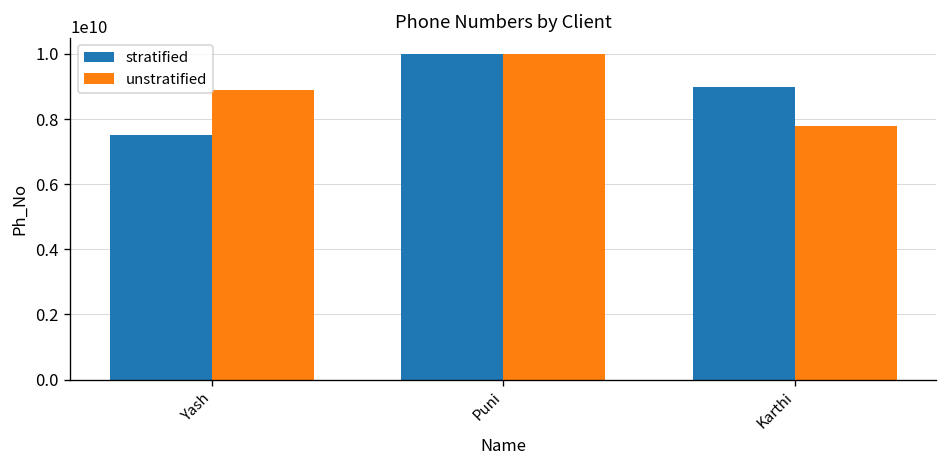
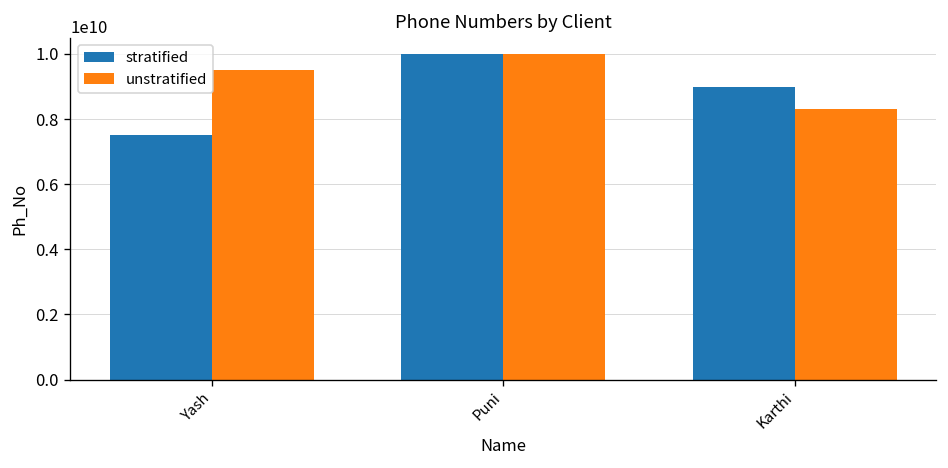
  {
    "stratified": {
      "Yash": 7500000000,
      "Puni": 10000000000,
      "Karthi": 9000000000
    },
    "unstratified": {
-     "Yash": 8900000000,
+     "Yash": 9500000000,
      "Puni": 10000000000,
-     "Karthi": 7800000000
+     "Karthi": 8300000000
    }
  }
